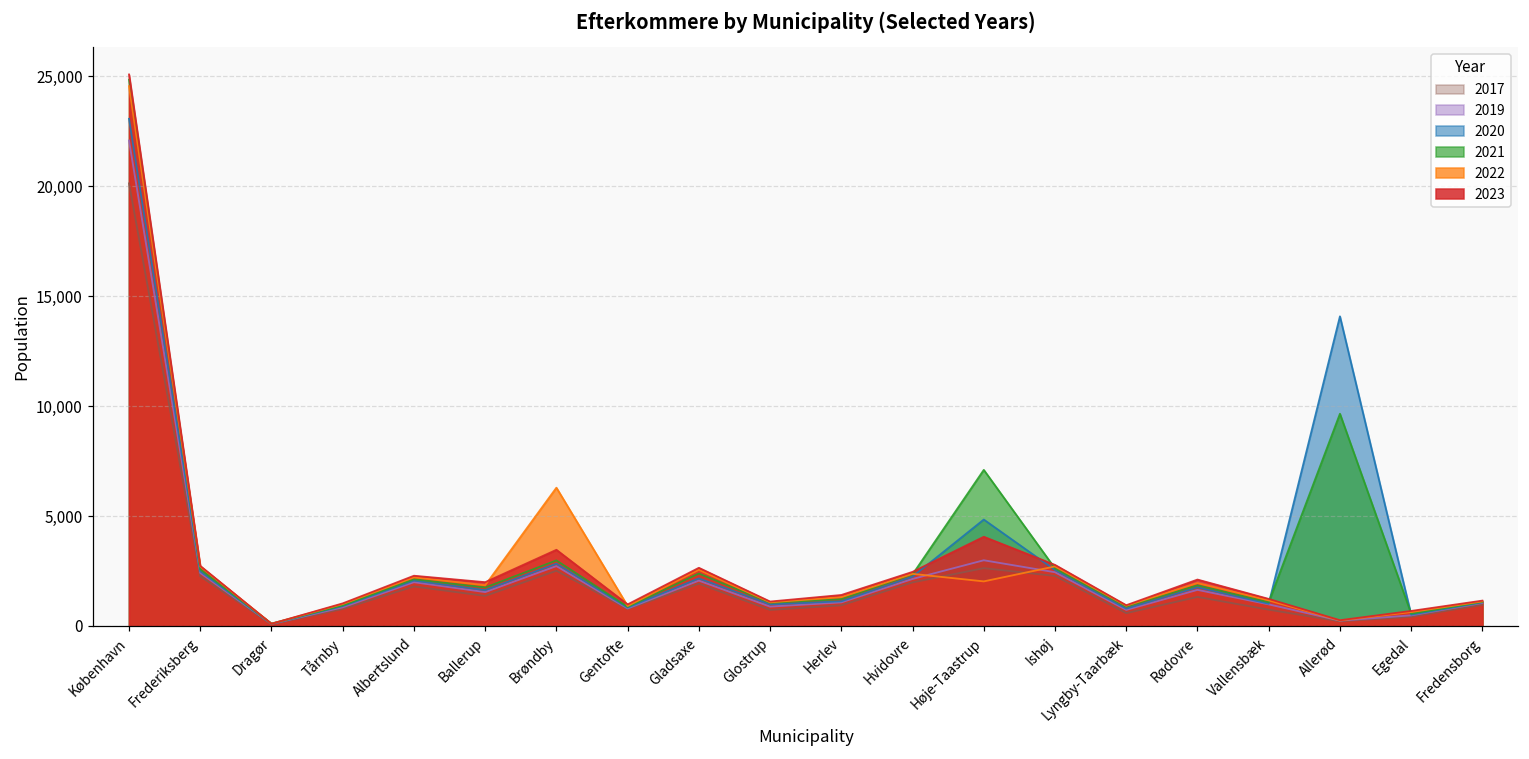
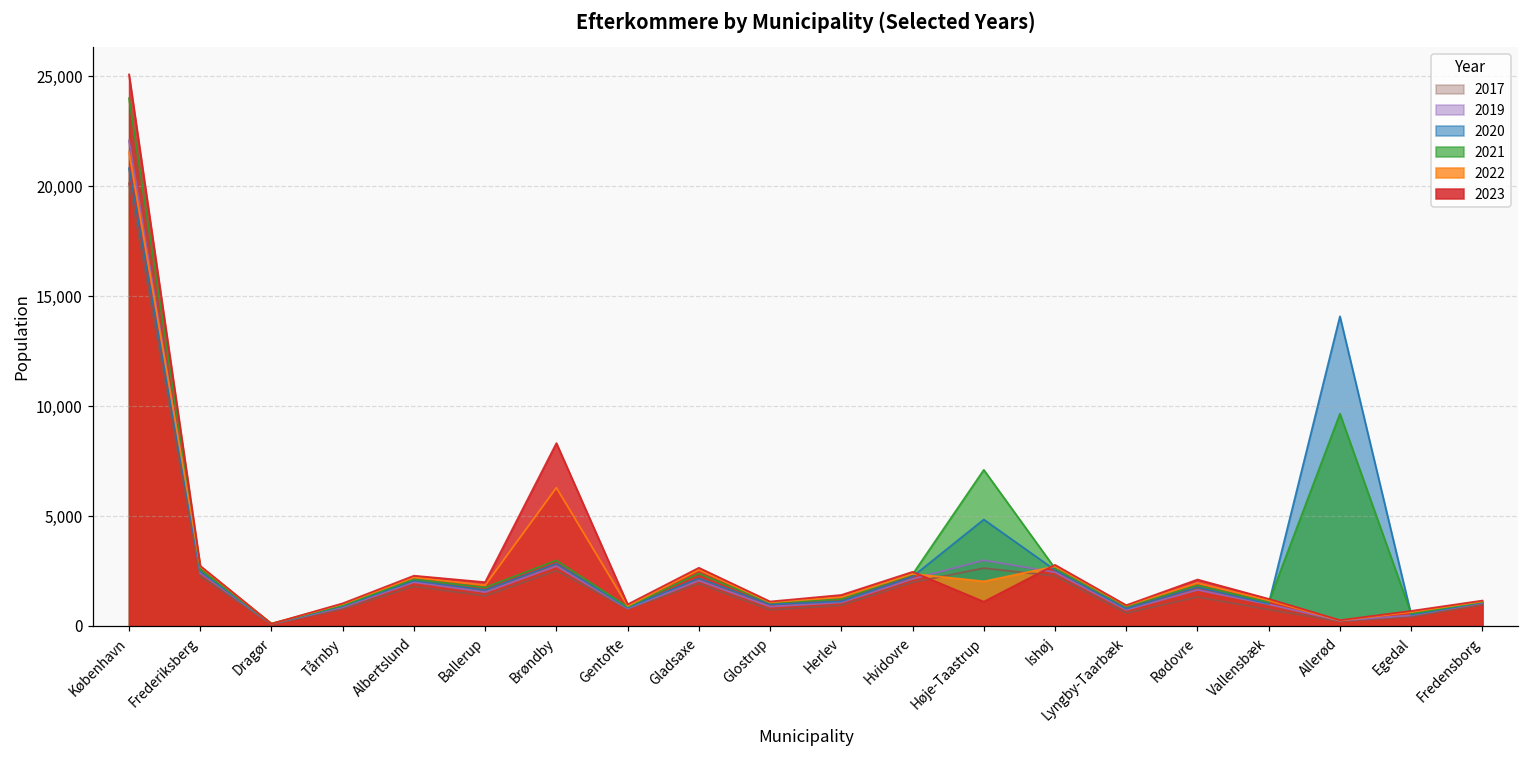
  {
    "2020": {
-     "København": "23,100",
+     "København": "20,800",
      "Høje-Taastrup": "4,800",
      "Allerød": "14,100"
    },
    "2021": {
-     "København": "24,900",
+     "København": "24,000",
      "Brøndby": "3,000",
      "Gladsaxe": "2,400",
      "Høje-Taastrup": "7,100",
      "Allerød": "9,700"
    },
    "2022": {
-     "København": "24,600",
+     "København": "21,600",
      "Brøndby": "6,300",
      "Høje-Taastrup": "2,000"
    },
    "2023": {
      "København": "25,100",
      "Ballerup": "2,000",
-     "Brøndby": "3,500",
-     "Høje-Taastrup": "4,100",
+     "Brøndby": "8,300",
+     "Høje-Taastrup": "1,100",
      "Rødovre": "2,100"
    }
  }
